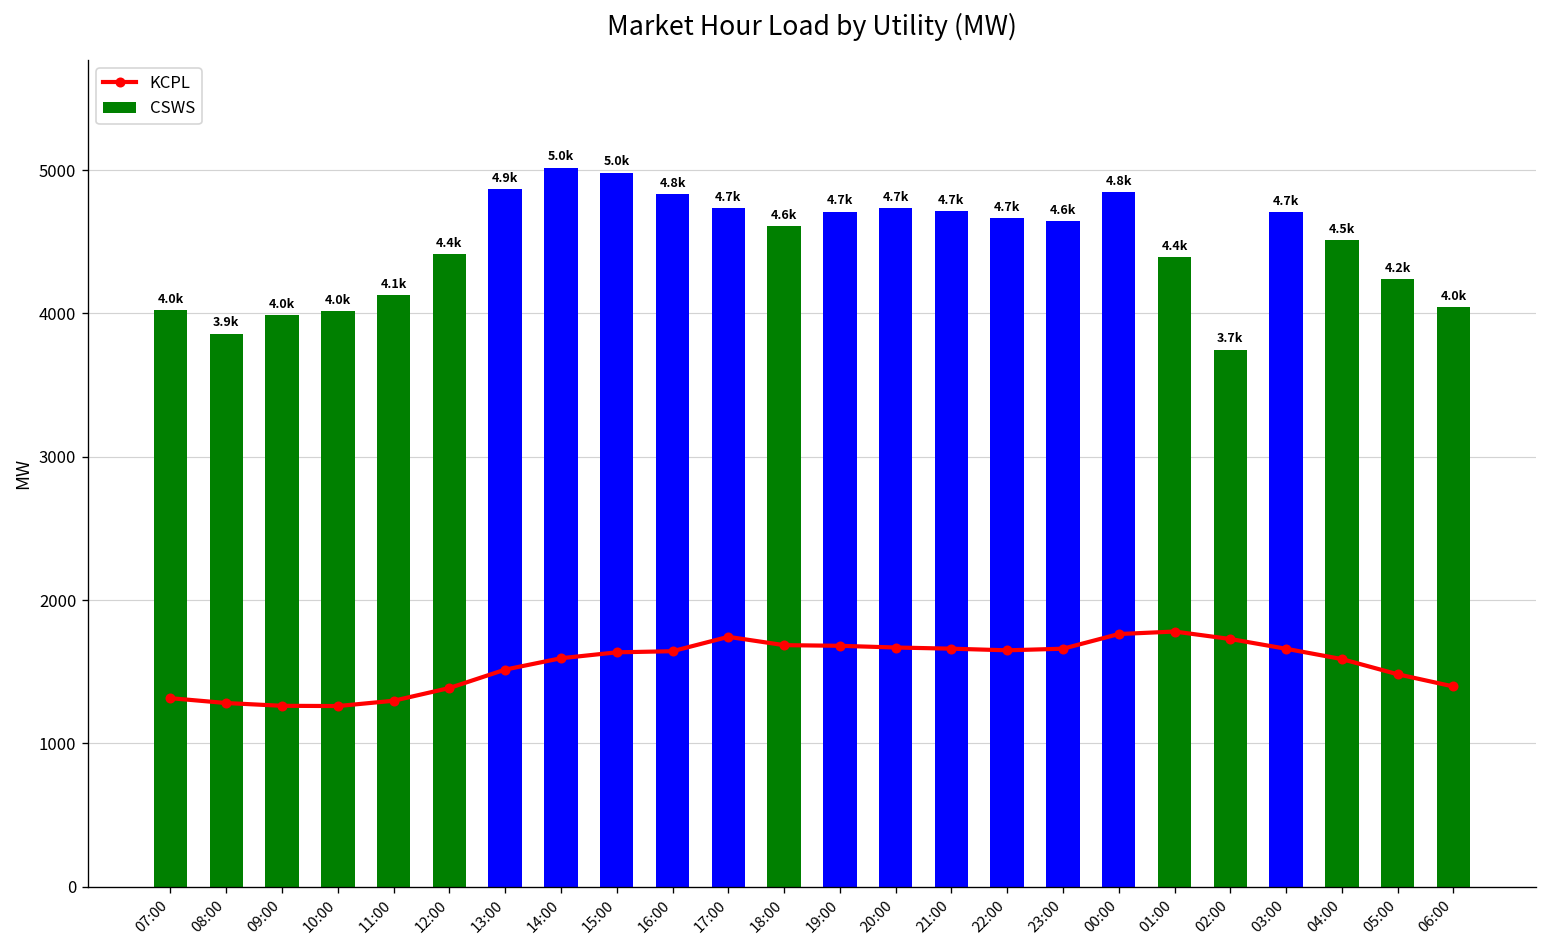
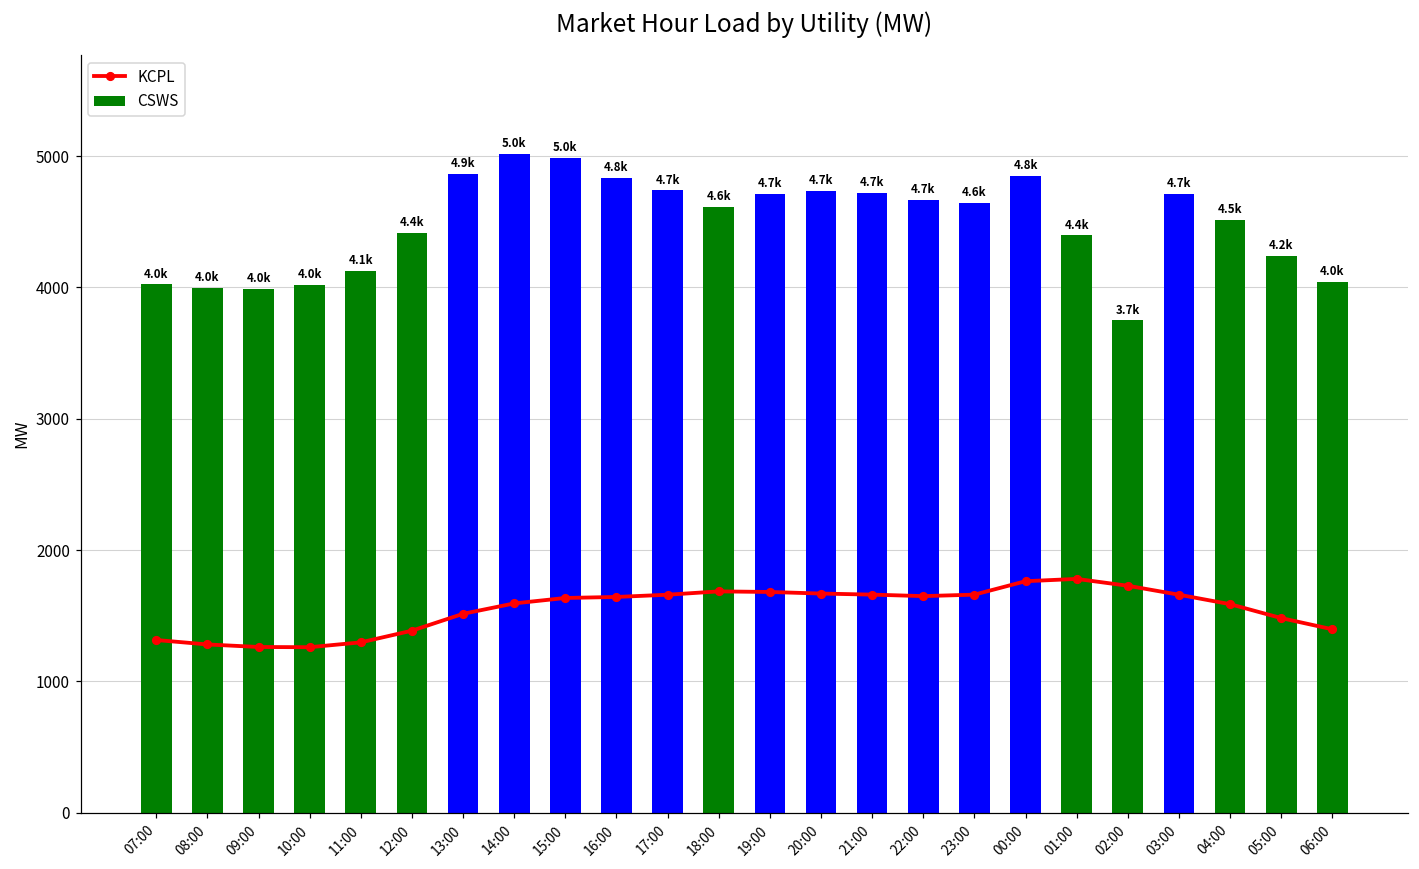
  {
    "KCPL": {
      "07:00": "1320",
      "08:00": "1280",
      "09:00": "1260",
      "10:00": "1260",
      "11:00": "1300",
      "12:00": "1390",
      "13:00": "1510",
      "14:00": "1590",
      "15:00": "1640",
      "16:00": "1640",
-     "17:00": "1740",
+     "17:00": "1660",
      "18:00": "1690",
      "19:00": "1680",
      "20:00": "1670",
      "21:00": "1660",
      "22:00": "1650",
      "23:00": "1660",
      "00:00": "1760",
      "01:00": "1780",
      "02:00": "1730",
      "03:00": "1660",
      "04:00": "1590",
      "05:00": "1480",
      "06:00": "1400"
    },
    "CSWS": {
      "07:00": "4.0k",
-     "08:00": "3.9k",
+     "08:00": "4.0k",
      "09:00": "4.0k",
      "10:00": "4.0k",
      "11:00": "4.1k",
      "12:00": "4.4k",
      "13:00": "4.9k",
      "14:00": "5.0k",
      "15:00": "5.0k",
      "16:00": "4.8k",
      "17:00": "4.7k",
      "18:00": "4.6k",
      "19:00": "4.7k",
      "20:00": "4.7k",
      "21:00": "4.7k",
      "22:00": "4.7k",
      "23:00": "4.6k",
      "00:00": "4.8k",
      "01:00": "4.4k",
      "02:00": "3.7k",
      "03:00": "4.7k",
      "04:00": "4.5k",
      "05:00": "4.2k",
      "06:00": "4.0k"
    }
  }
